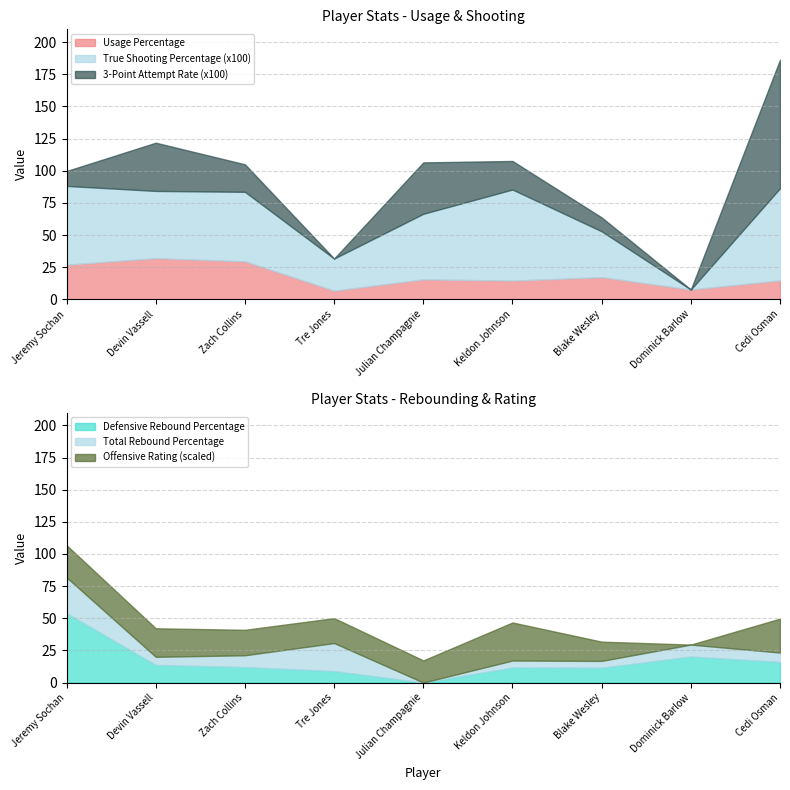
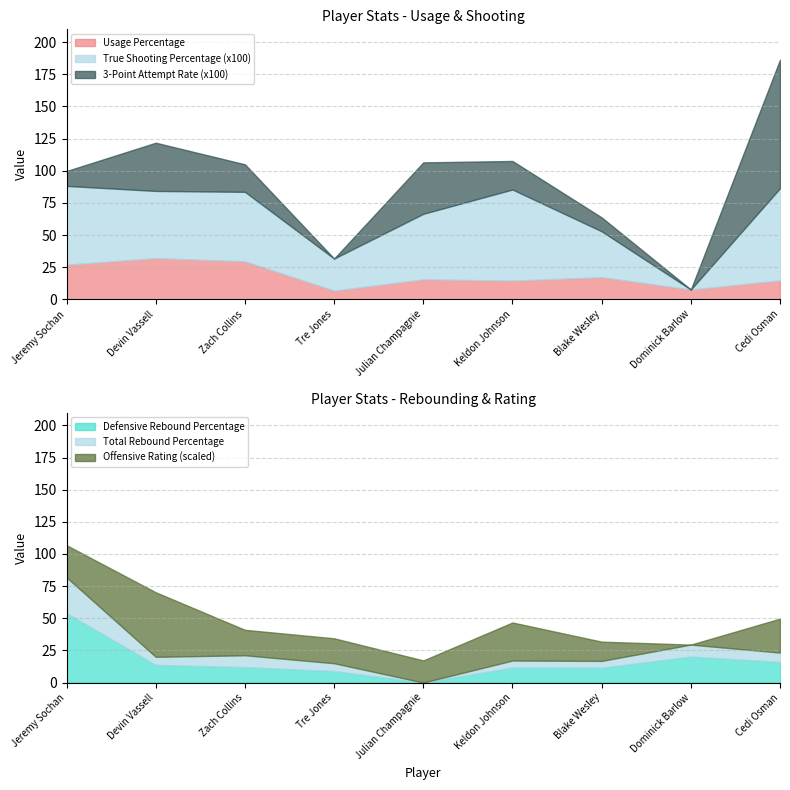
  {
    "Player Stats - Usage & Shooting": {
      "Usage Percentage": {
        "Jeremy Sochan": 27,
        "Devin Vassell": 32,
        "Zach Collins": 30,
        "Tre Jones": 7,
        "Julian Champagnie": 16,
        "Keldon Johnson": 15,
        "Blake Wesley": 17,
        "Cedi Osman": 15
      },
      "True Shooting Percentage (x100)": {
        "Jeremy Sochan": 61,
        "Devin Vassell": 52,
        "Zach Collins": 54,
        "Julian Champagnie": 51,
        "Keldon Johnson": 71,
        "Blake Wesley": 36,
        "Cedi Osman": 72
      },
      "3-Point Attempt Rate (x100)": {
        "Jeremy Sochan": 12,
        "Devin Vassell": 38,
        "Zach Collins": 21,
        "Julian Champagnie": 40,
        "Keldon Johnson": 22,
        "Blake Wesley": 11,
        "Cedi Osman": 100
      }
    },
    "Player Stats - Rebounding & Rating": {
      "Defensive Rebound Percentage": {
        "Jeremy Sochan": 54,
        "Devin Vassell": 14,
        "Zach Collins": 12,
        "Tre Jones": 9,
        "Keldon Johnson": 12,
        "Blake Wesley": 12,
        "Dominick Barlow": 20,
        "Cedi Osman": 16
      },
      "Total Rebound Percentage": {
        "Jeremy Sochan": 28,
        "Devin Vassell": 6,
        "Zach Collins": 9,
-       "Tre Jones": 22,
+       "Tre Jones": 6,
        "Keldon Johnson": 5,
        "Blake Wesley": 5,
        "Cedi Osman": 7
      },
      "Offensive Rating (scaled)": {
        "Jeremy Sochan": 25,
-       "Devin Vassell": 22,
+       "Devin Vassell": 50,
        "Zach Collins": 20,
        "Tre Jones": 19,
        "Julian Champagnie": 17,
        "Keldon Johnson": 30,
        "Blake Wesley": 15,
        "Cedi Osman": 26
      }
    }
  }
